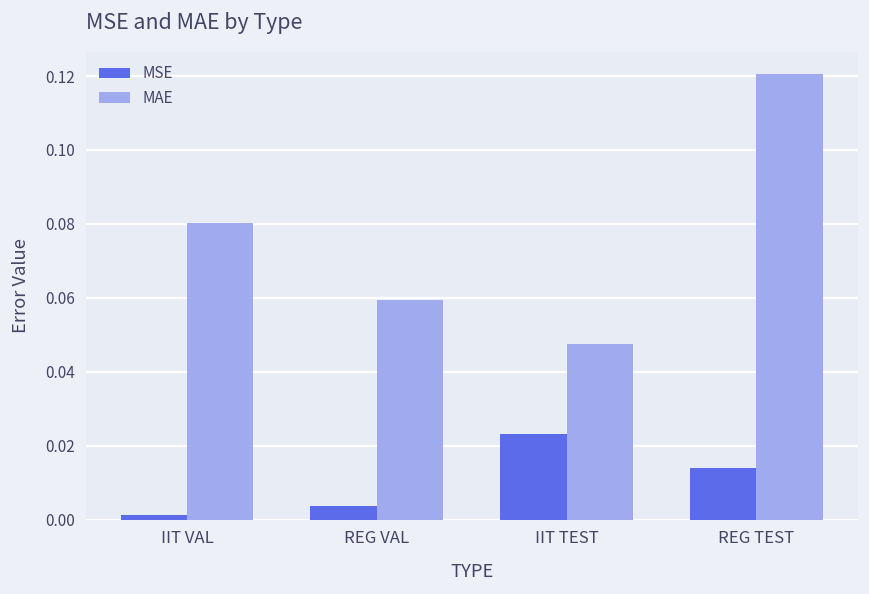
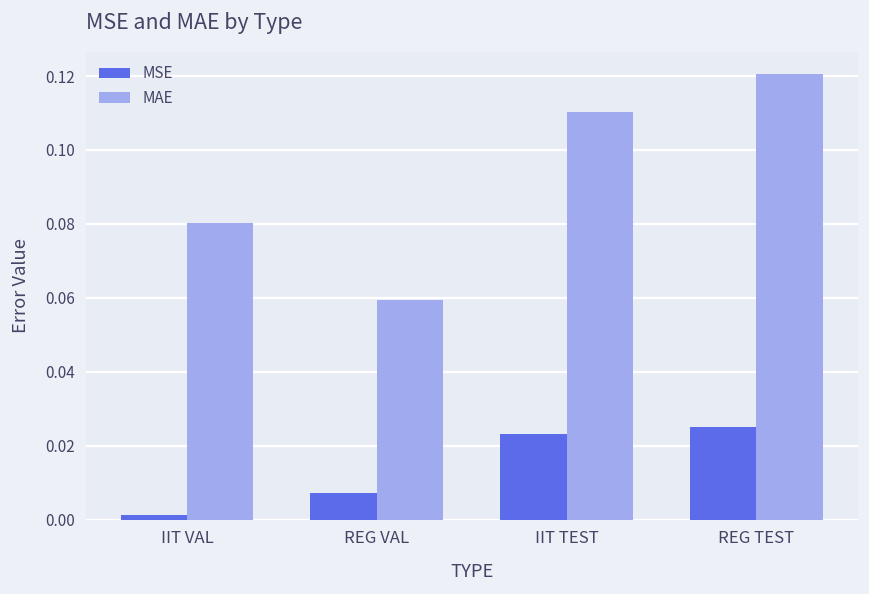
  {
    "MSE": {
      "IIT VAL": 0.001,
-     "REG VAL": 0.004,
+     "REG VAL": 0.007,
      "IIT TEST": 0.023,
-     "REG TEST": 0.014
+     "REG TEST": 0.025
    },
    "MAE": {
      "IIT VAL": 0.080,
      "REG VAL": 0.059,
-     "IIT TEST": 0.047,
+     "IIT TEST": 0.110,
      "REG TEST": 0.121
    }
  }
